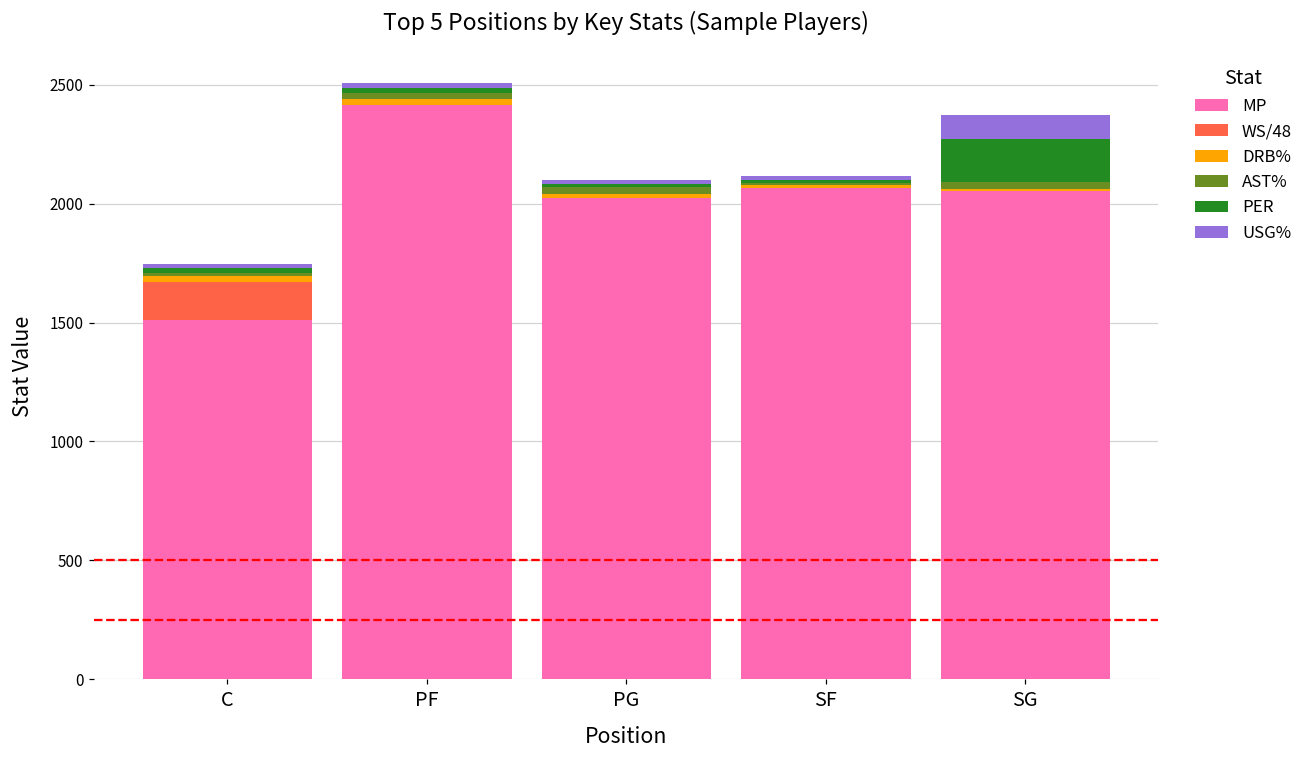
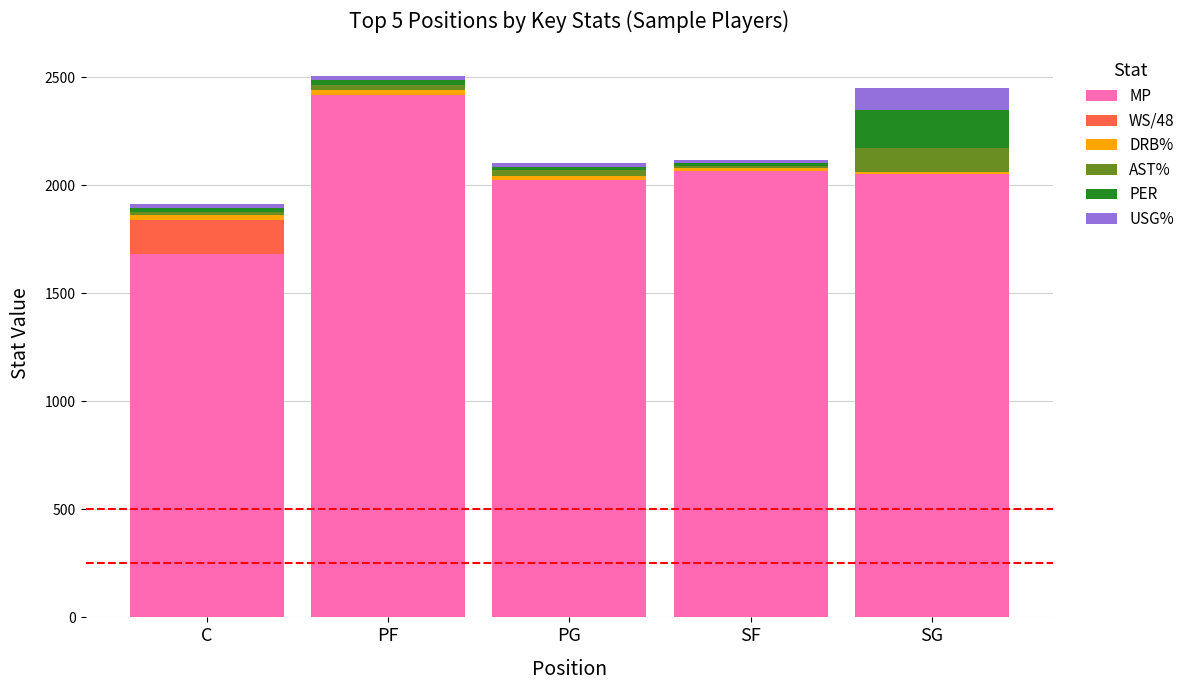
  {
    "MP": {
-     "C": 1510,
+     "C": 1680,
      "PF": 2420,
      "PG": 2030,
      "SF": 2070,
      "SG": 2050
    },
    "WS/48": {
      "C": 160
    },
    "DRB%": {
      "C": 20,
      "PF": 20,
      "PG": 20,
      "SF": 10
    },
    "AST%": {
      "C": 10,
      "PF": 20,
      "PG": 30,
-     "SG": 30
+     "SG": 110
    },
    "PER": {
      "C": 20,
      "PF": 20,
      "PG": 10,
      "SF": 10,
      "SG": 180
    },
    "USG%": {
      "C": 20,
      "PF": 20,
      "PG": 20,
      "SF": 10,
      "SG": 100
    }
  }
